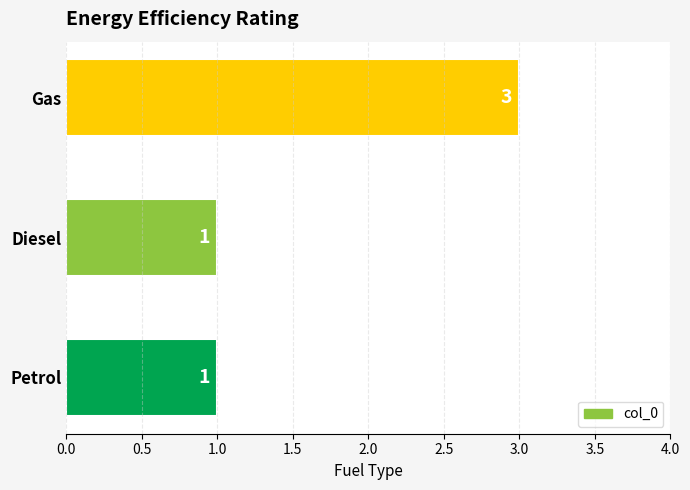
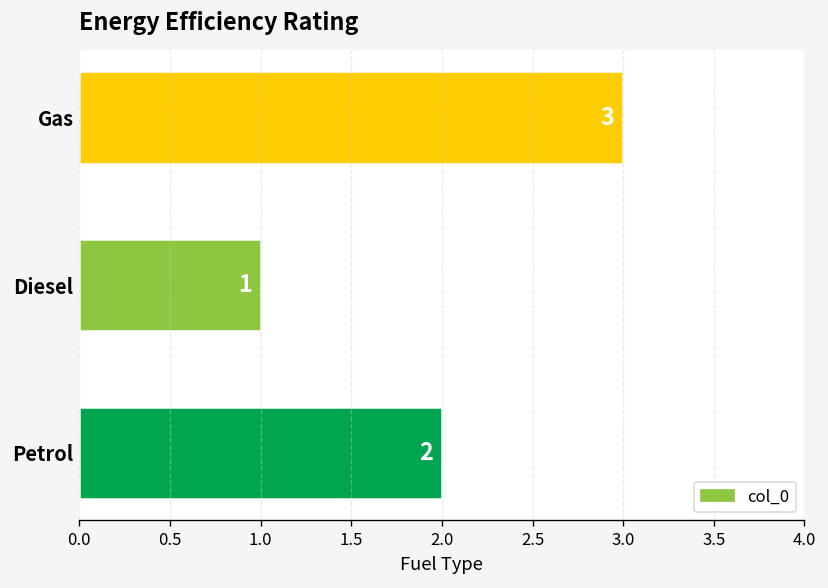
  {
    "Gas": 3,
    "Diesel": 1,
-   "Petrol": 1
+   "Petrol": 2
  }
